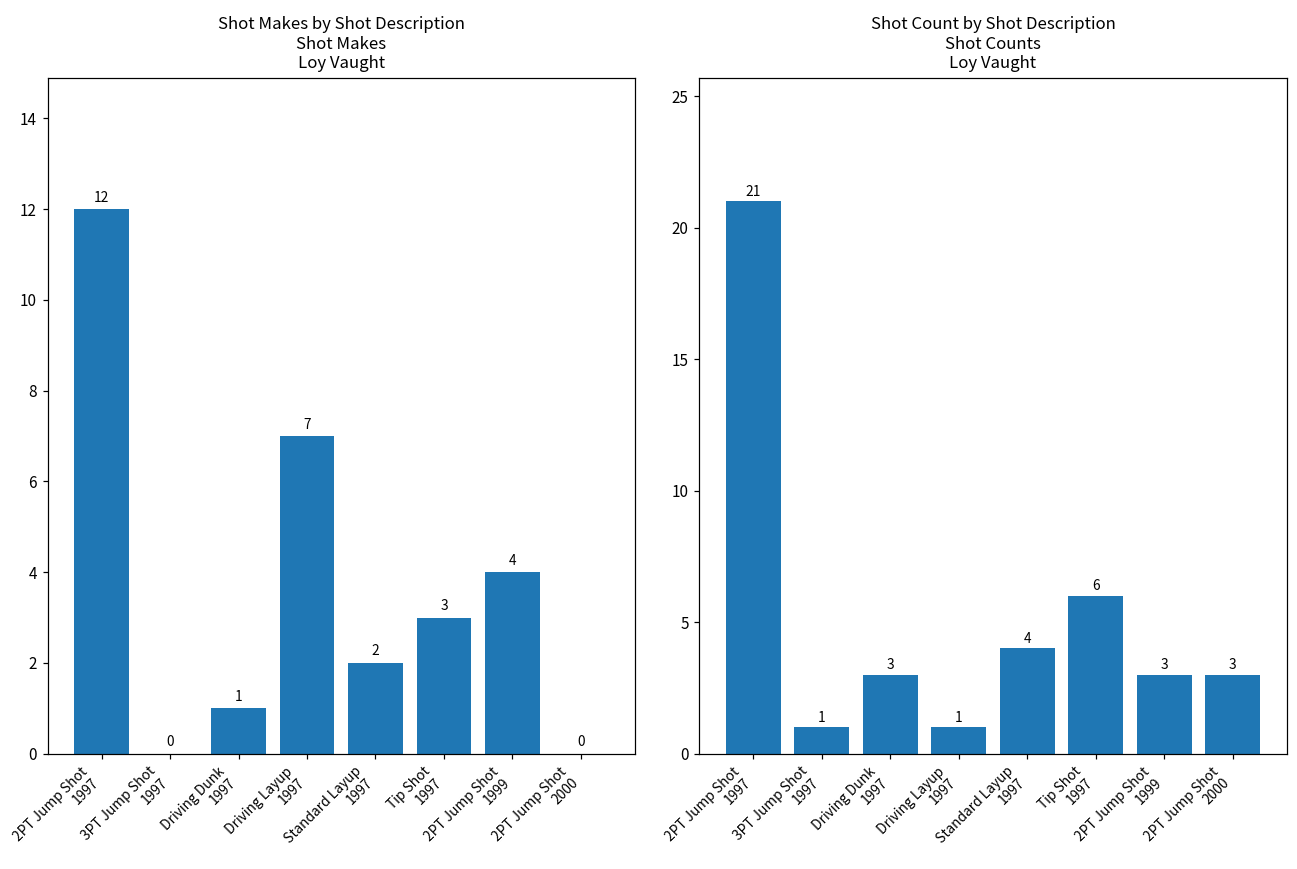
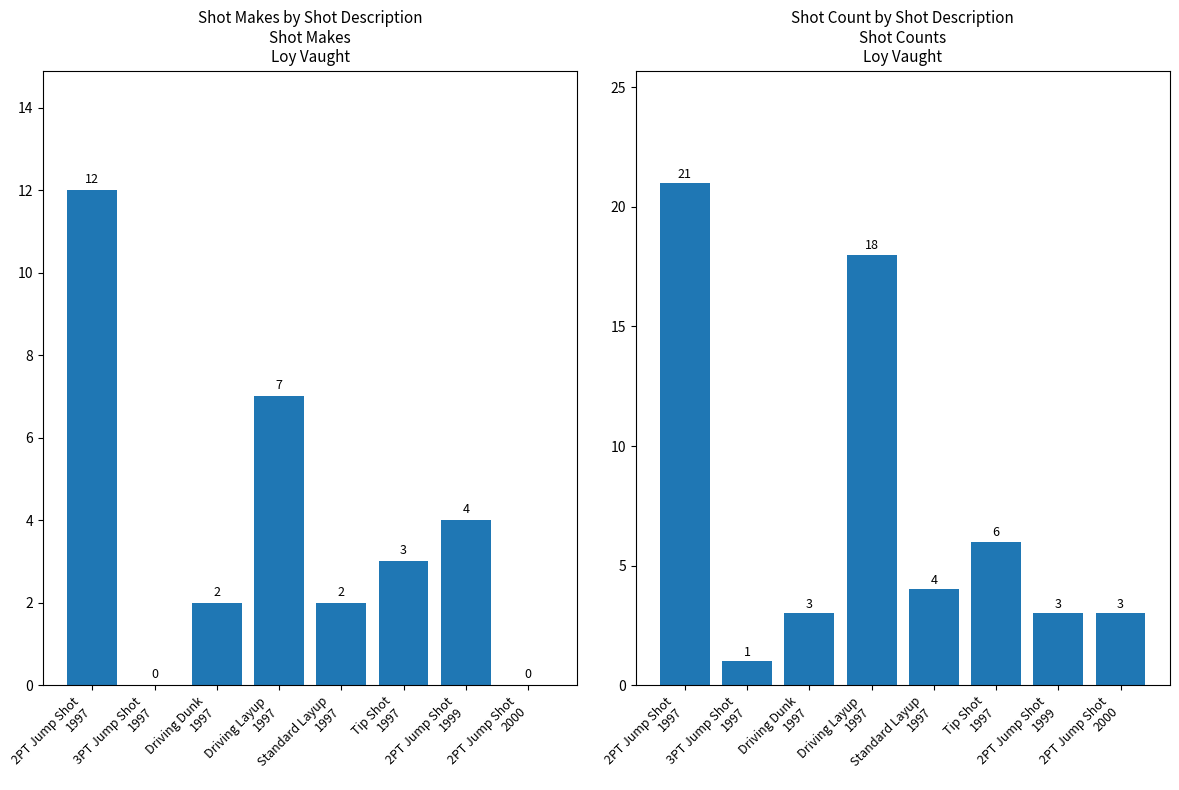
  {
    "Shot Makes by Shot Description Shot Makes Loy Vaught": {
      "2PT Jump Shot 1997": 12,
      "3PT Jump Shot 1997": 0,
-     "Driving Dunk 1997": 1,
+     "Driving Dunk 1997": 2,
      "Driving Layup 1997": 7,
      "Standard Layup 1997": 2,
      "Tip Shot 1997": 3,
      "2PT Jump Shot 1999": 4,
      "2PT Jump Shot 2000": 0
    },
    "Shot Count by Shot Description Shot Counts Loy Vaught": {
      "2PT Jump Shot 1997": 21,
      "3PT Jump Shot 1997": 1,
      "Driving Dunk 1997": 3,
-     "Driving Layup 1997": 1,
+     "Driving Layup 1997": 18,
      "Standard Layup 1997": 4,
      "Tip Shot 1997": 6,
      "2PT Jump Shot 1999": 3,
      "2PT Jump Shot 2000": 3
    }
  }
